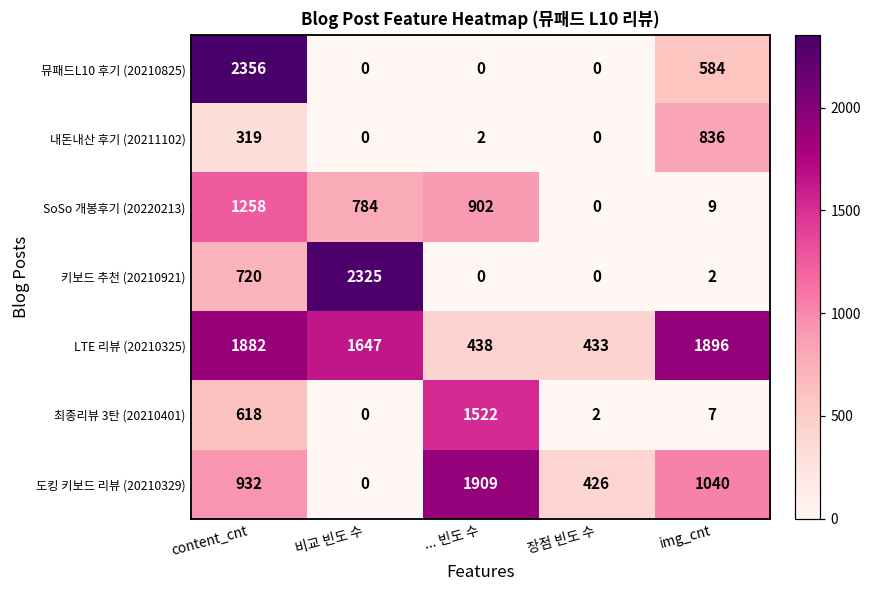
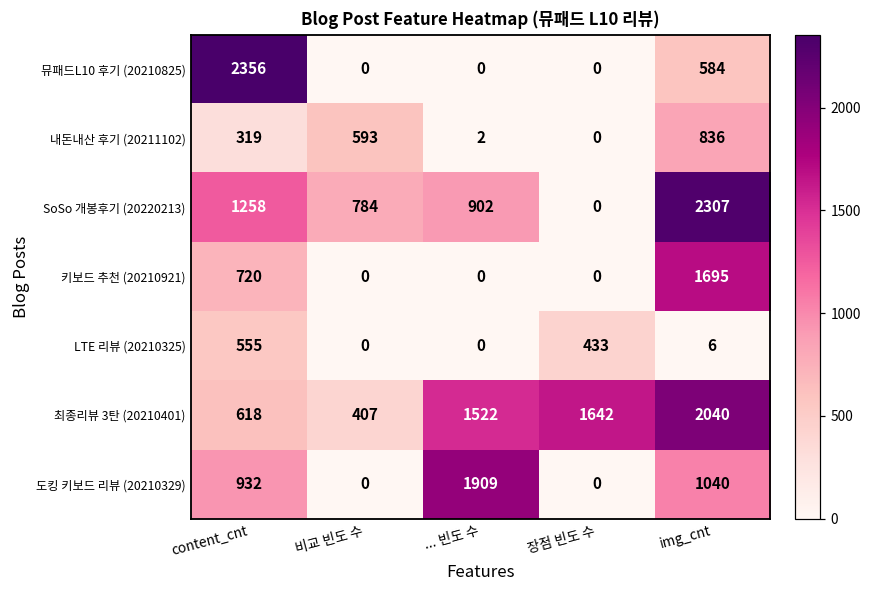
  {
    "뮤패드L10 후기 (20210825)": {
      "content_cnt": 2356,
      "비교 빈도 수": 0,
      "... 빈도 수": 0,
      "장점 빈도 수": 0,
      "img_cnt": 584
    },
    "내돈내산 후기 (20211102)": {
      "content_cnt": 319,
-     "비교 빈도 수": 0,
+     "비교 빈도 수": 593,
      "... 빈도 수": 2,
      "장점 빈도 수": 0,
      "img_cnt": 836
    },
    "SoSo 개봉후기 (20220213)": {
      "content_cnt": 1258,
      "비교 빈도 수": 784,
      "... 빈도 수": 902,
      "장점 빈도 수": 0,
-     "img_cnt": 9
+     "img_cnt": 2307
    },
    "키보드 추천 (20210921)": {
      "content_cnt": 720,
-     "비교 빈도 수": 2325,
+     "비교 빈도 수": 0,
      "... 빈도 수": 0,
      "장점 빈도 수": 0,
-     "img_cnt": 2
+     "img_cnt": 1695
    },
    "LTE 리뷰 (20210325)": {
-     "content_cnt": 1882,
-     "비교 빈도 수": 1647,
-     "... 빈도 수": 438,
+     "content_cnt": 555,
+     "비교 빈도 수": 0,
+     "... 빈도 수": 0,
      "장점 빈도 수": 433,
-     "img_cnt": 1896
+     "img_cnt": 6
    },
    "최종리뷰 3탄 (20210401)": {
      "content_cnt": 618,
-     "비교 빈도 수": 0,
+     "비교 빈도 수": 407,
      "... 빈도 수": 1522,
-     "장점 빈도 수": 2,
-     "img_cnt": 7
+     "장점 빈도 수": 1642,
+     "img_cnt": 2040
    },
    "도킹 키보드 리뷰 (20210329)": {
      "content_cnt": 932,
      "비교 빈도 수": 0,
      "... 빈도 수": 1909,
-     "장점 빈도 수": 426,
+     "장점 빈도 수": 0,
      "img_cnt": 1040
    }
  }
